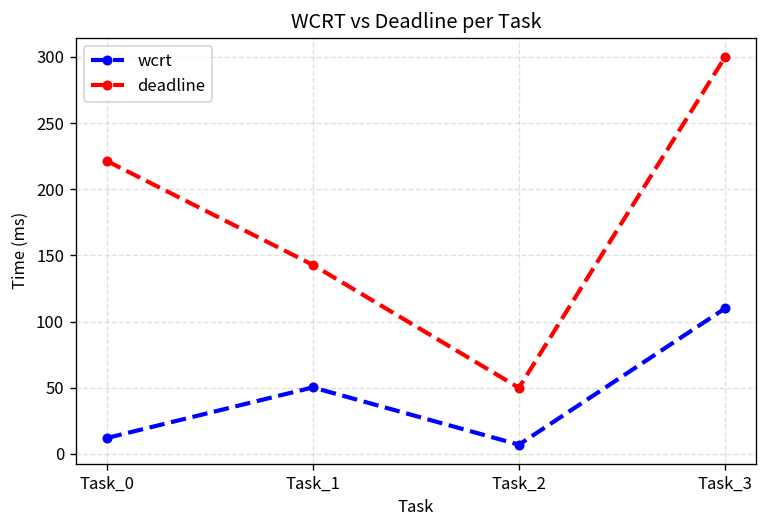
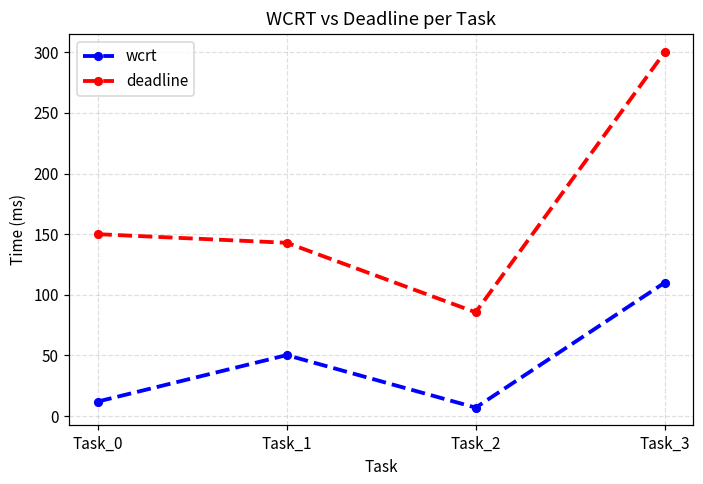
  {
    "wcrt": {
      "Task_0": 12,
      "Task_1": 50,
      "Task_2": 7,
      "Task_3": 110
    },
    "deadline": {
-     "Task_0": 222,
+     "Task_0": 150,
      "Task_1": 143,
-     "Task_2": 50,
+     "Task_2": 86,
      "Task_3": 300
    }
  }
